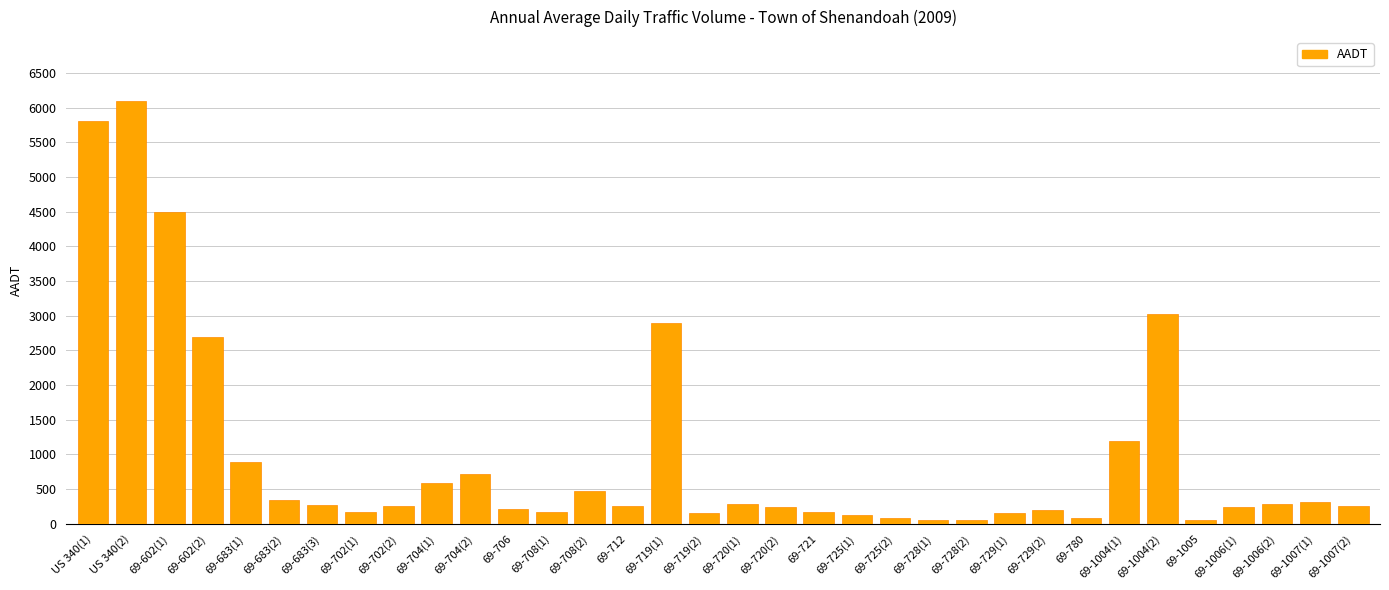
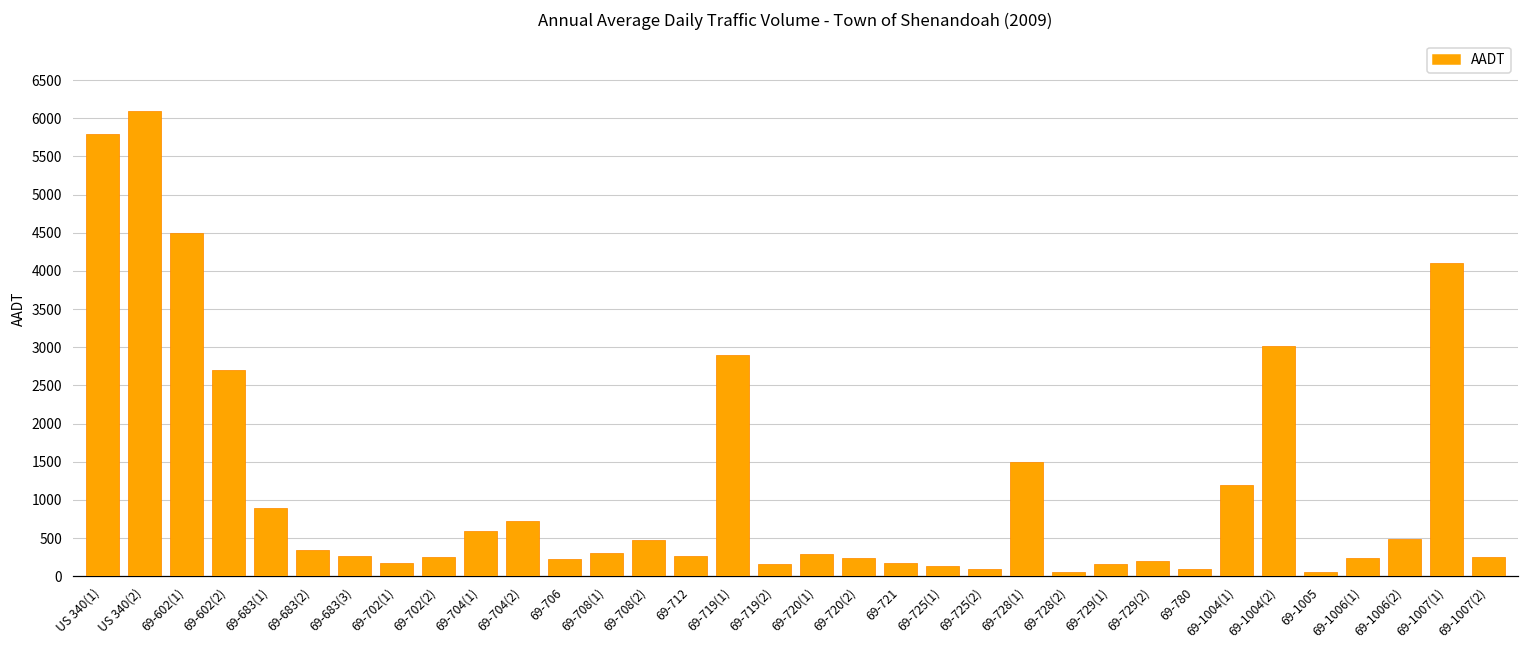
  {
    "US 340(1)": 5800,
    "US 340(2)": 6100,
    "69-602(1)": 4500,
    "69-602(2)": 2700,
    "69-683(1)": 900,
    "69-683(2)": 300,
    "69-683(3)": 300,
    "69-702(1)": 200,
    "69-702(2)": 300,
    "69-704(1)": 600,
    "69-704(2)": 700,
    "69-706": 200,
-   "69-708(1)": 200,
+   "69-708(1)": 300,
    "69-708(2)": 500,
    "69-712": 300,
    "69-719(1)": 2900,
    "69-719(2)": 200,
    "69-720(1)": 300,
    "69-720(2)": 200,
    "69-721": 200,
    "69-725(1)": 100,
    "69-725(2)": 100,
-   "69-728(1)": 100,
+   "69-728(1)": 1500,
    "69-728(2)": 100,
    "69-729(1)": 200,
    "69-729(2)": 200,
    "69-780": 100,
    "69-1004(1)": 1200,
    "69-1004(2)": 3000,
    "69-1005": 100,
    "69-1006(1)": 200,
-   "69-1006(2)": 300,
-   "69-1007(1)": 300,
+   "69-1006(2)": 500,
+   "69-1007(1)": 4100,
    "69-1007(2)": 300
  }
